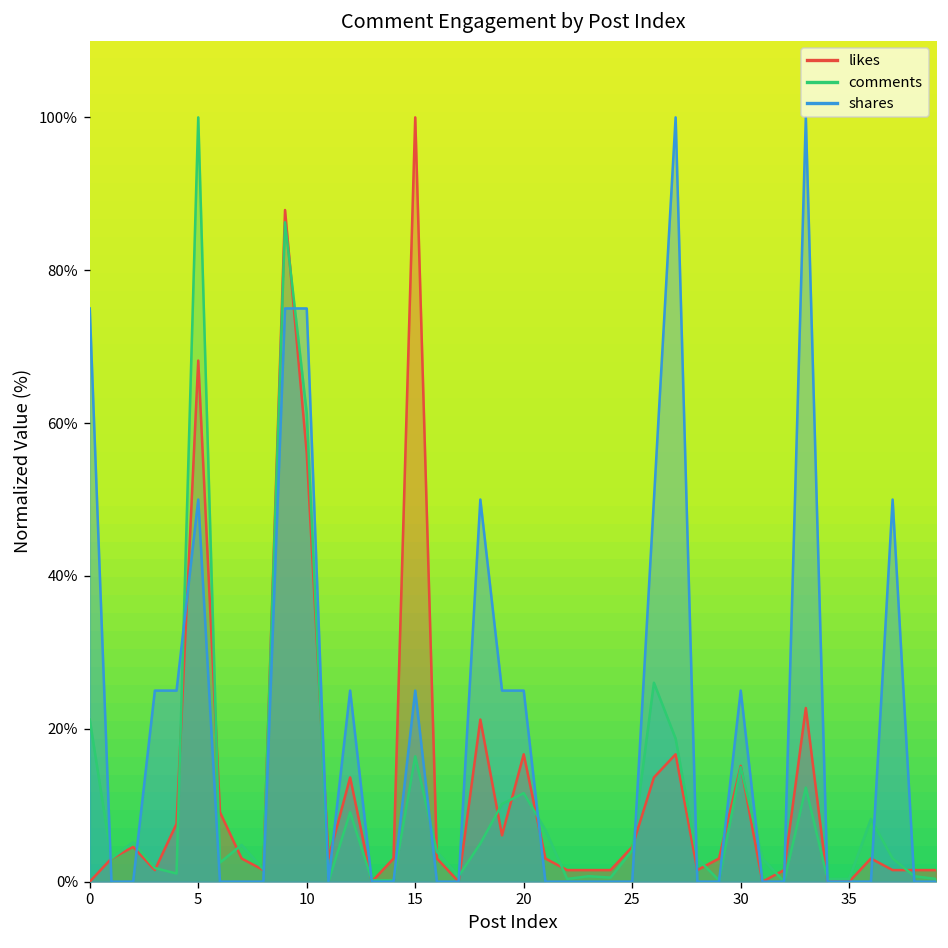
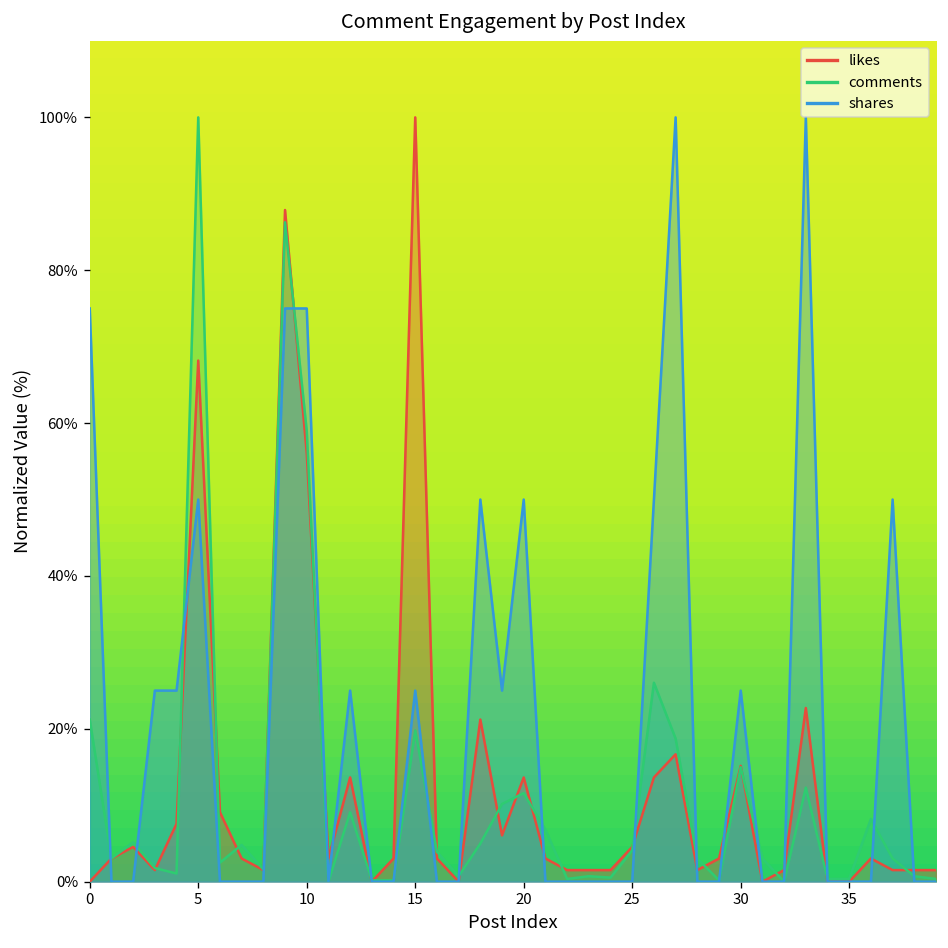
  {
    "likes": {
      "0": "0%",
      "5": "68%",
      "10": "56%",
      "15": "100%",
-     "20": "17%",
+     "20": "14%",
      "25": "5%"
    },
    "comments": {
      "0": "21%",
      "5": "100%",
-     "10": "61%",
-     "15": "16%",
+     "10": "59%",
+     "15": "20%",
      "20": "12%",
      "25": "4%"
    },
    "shares": {
      "0": "75%",
      "5": "50%",
      "10": "75%",
      "15": "25%",
-     "20": "25%",
+     "20": "50%",
      "25": "0%",
      "30": "25%"
    }
  }
